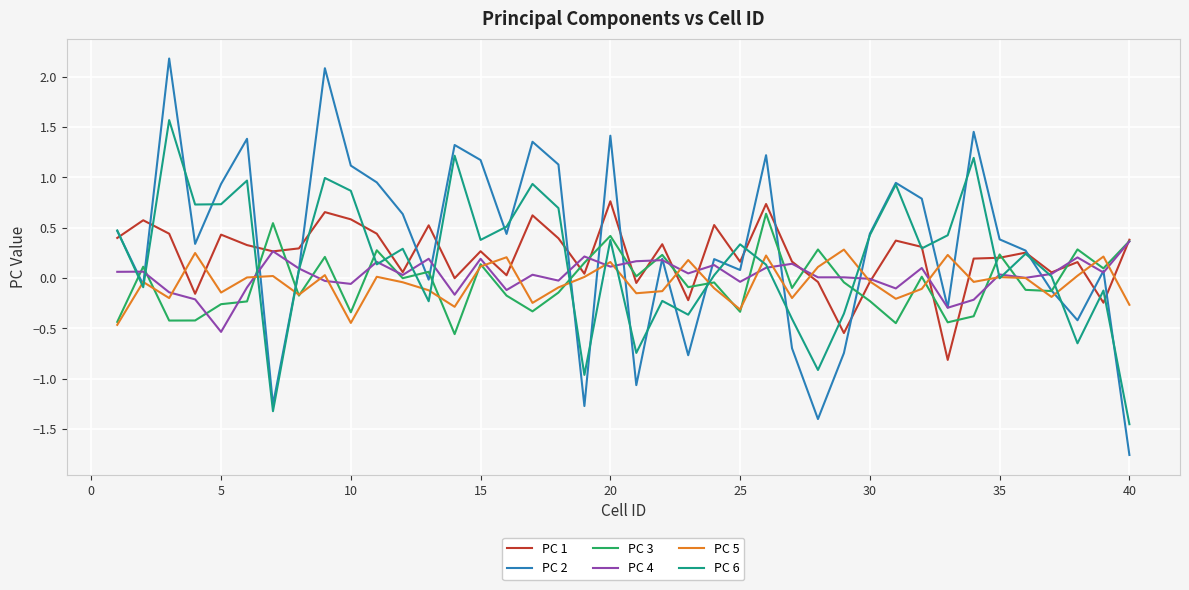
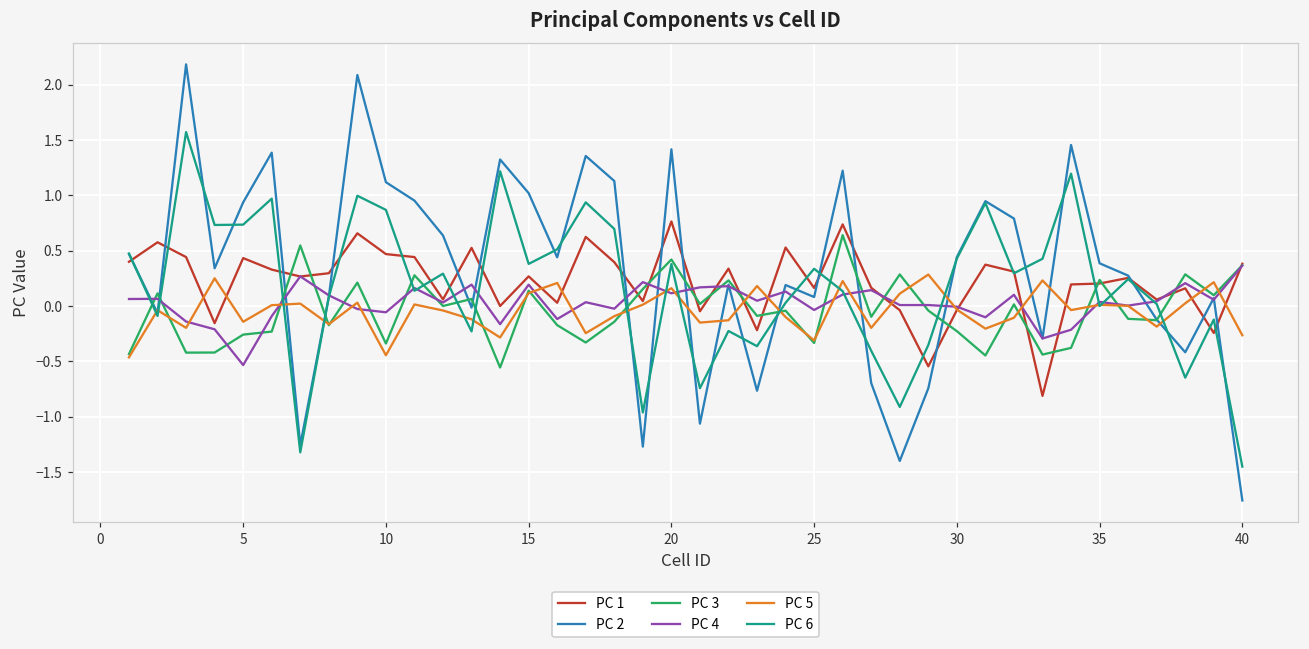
  {
    "PC 1": {
      "5": 0.43,
-     "10": 0.58,
+     "10": 0.47,
      "15": 0.27,
      "20": 0.76,
      "25": 0.16,
      "35": 0.20
    },
    "PC 2": {
      "5": 0.94,
      "10": 1.12,
-     "15": 1.17,
+     "15": 1.02,
      "20": 1.42,
      "25": 0.08,
      "35": 0.38,
      "40": -1.76
    },
    "PC 4": {
      "5": -0.53,
      "10": -0.06,
      "15": 0.19,
      "20": 0.11,
      "25": -0.04,
      "30": -0.01,
      "35": 0.04
    },
    "PC 5": {
      "5": -0.14,
      "10": -0.45,
      "20": 0.16,
      "40": -0.27
    }
  }
